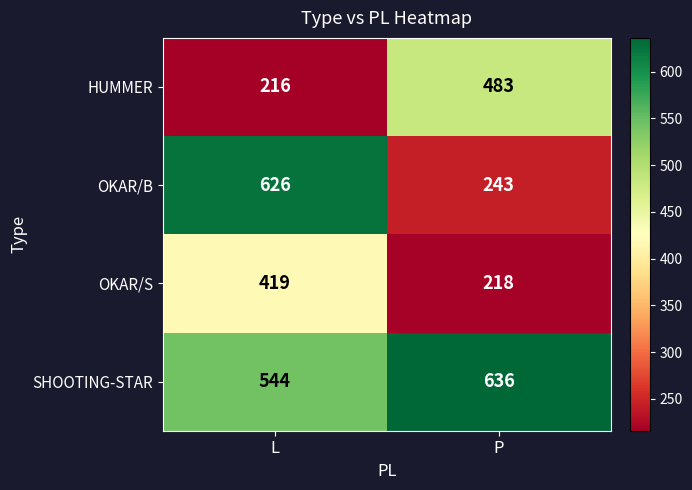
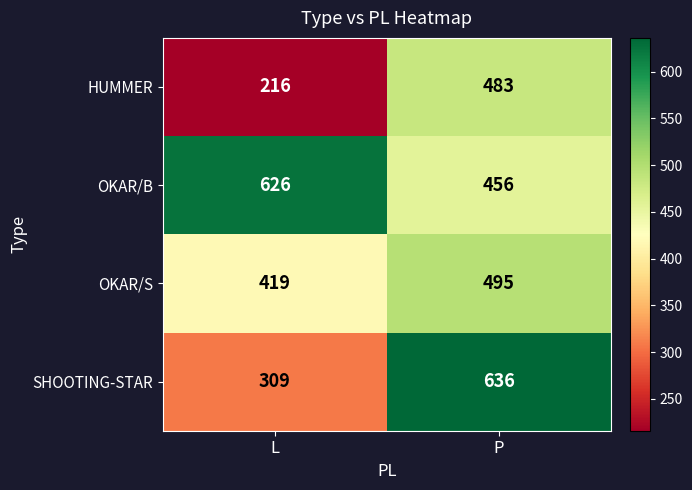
  {
    "HUMMER": {
      "L": 216,
      "P": 483
    },
    "OKAR/B": {
      "L": 626,
-     "P": 243
+     "P": 456
    },
    "OKAR/S": {
      "L": 419,
-     "P": 218
+     "P": 495
    },
    "SHOOTING-STAR": {
-     "L": 544,
+     "L": 309,
      "P": 636
    }
  }
